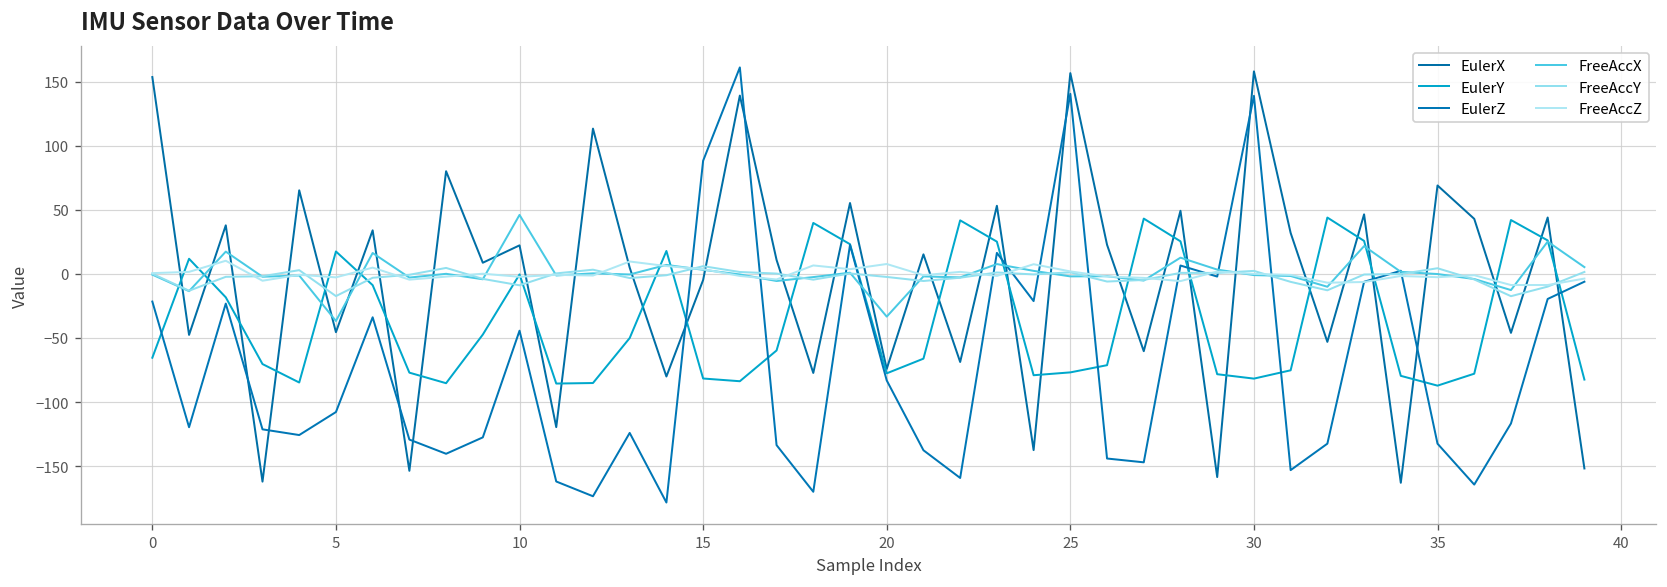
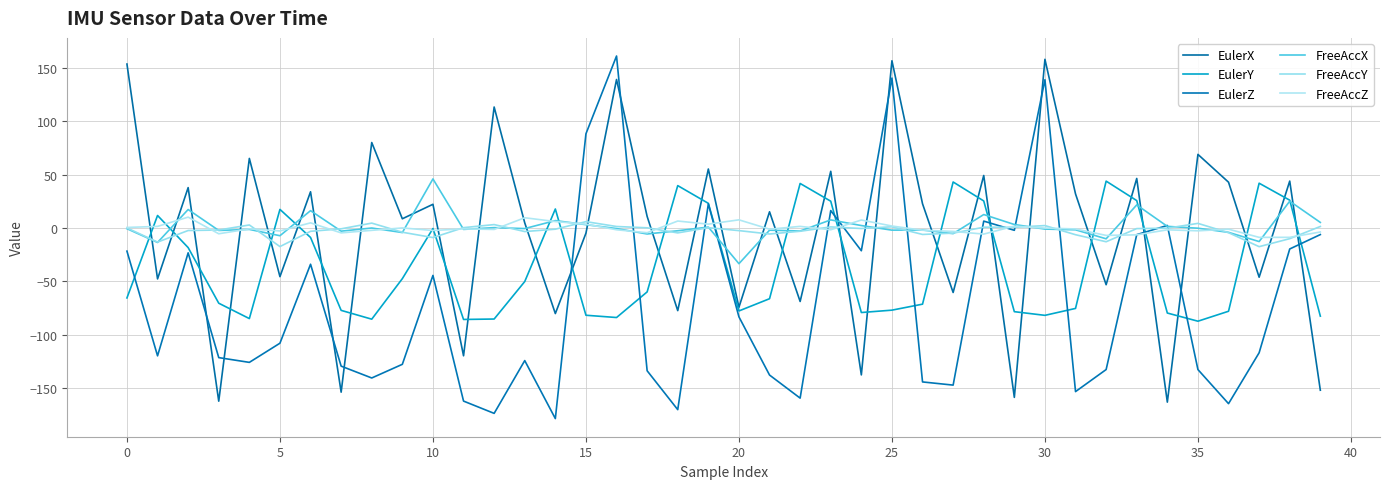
  {
    "FreeAccX": {
-     "5": -37,
+     "5": -7,
      "10": 46,
      "20": -33,
      "25": -2,
      "35": 0
    }
  }
